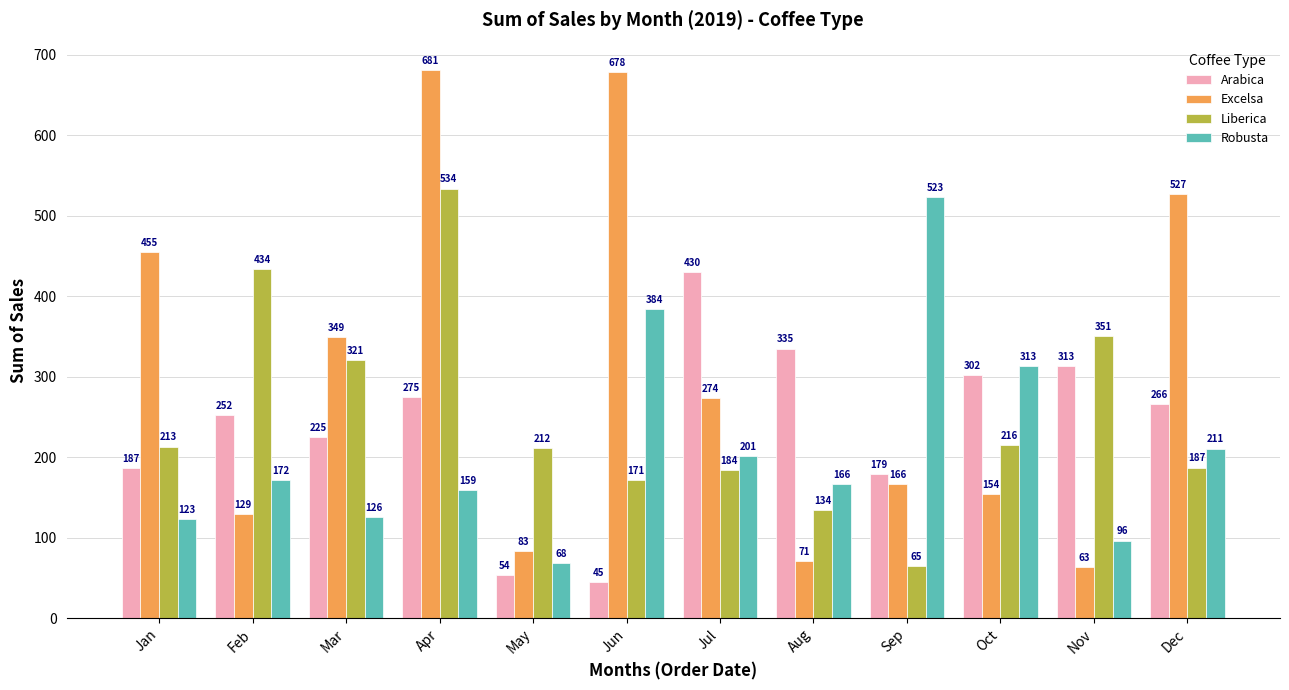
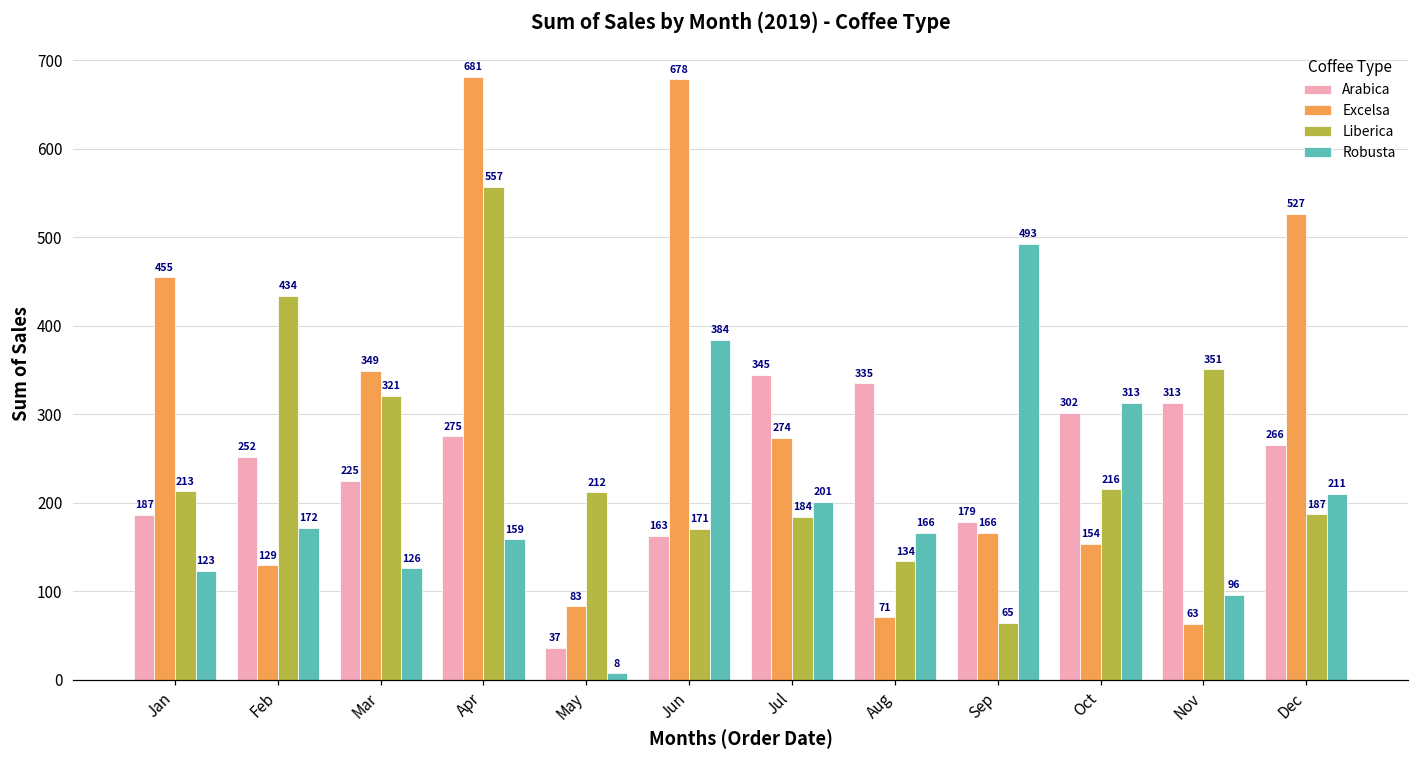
  {
    "Arabica": {
      "Jan": 187,
      "Feb": 252,
      "Mar": 225,
      "Apr": 275,
-     "May": 54,
-     "Jun": 45,
-     "Jul": 430,
+     "May": 37,
+     "Jun": 163,
+     "Jul": 345,
      "Aug": 335,
      "Sep": 179,
      "Oct": 302,
      "Nov": 313,
      "Dec": 266
    },
    "Excelsa": {
      "Jan": 455,
      "Feb": 129,
      "Mar": 349,
      "Apr": 681,
      "May": 83,
      "Jun": 678,
      "Jul": 274,
      "Aug": 71,
      "Sep": 166,
      "Oct": 154,
      "Nov": 63,
      "Dec": 527
    },
    "Liberica": {
      "Jan": 213,
      "Feb": 434,
      "Mar": 321,
-     "Apr": 534,
+     "Apr": 557,
      "May": 212,
      "Jun": 171,
      "Jul": 184,
      "Aug": 134,
      "Sep": 65,
      "Oct": 216,
      "Nov": 351,
      "Dec": 187
    },
    "Robusta": {
      "Jan": 123,
      "Feb": 172,
      "Mar": 126,
      "Apr": 159,
-     "May": 68,
+     "May": 8,
      "Jun": 384,
      "Jul": 201,
      "Aug": 166,
-     "Sep": 523,
+     "Sep": 493,
      "Oct": 313,
      "Nov": 96,
      "Dec": 211
    }
  }
